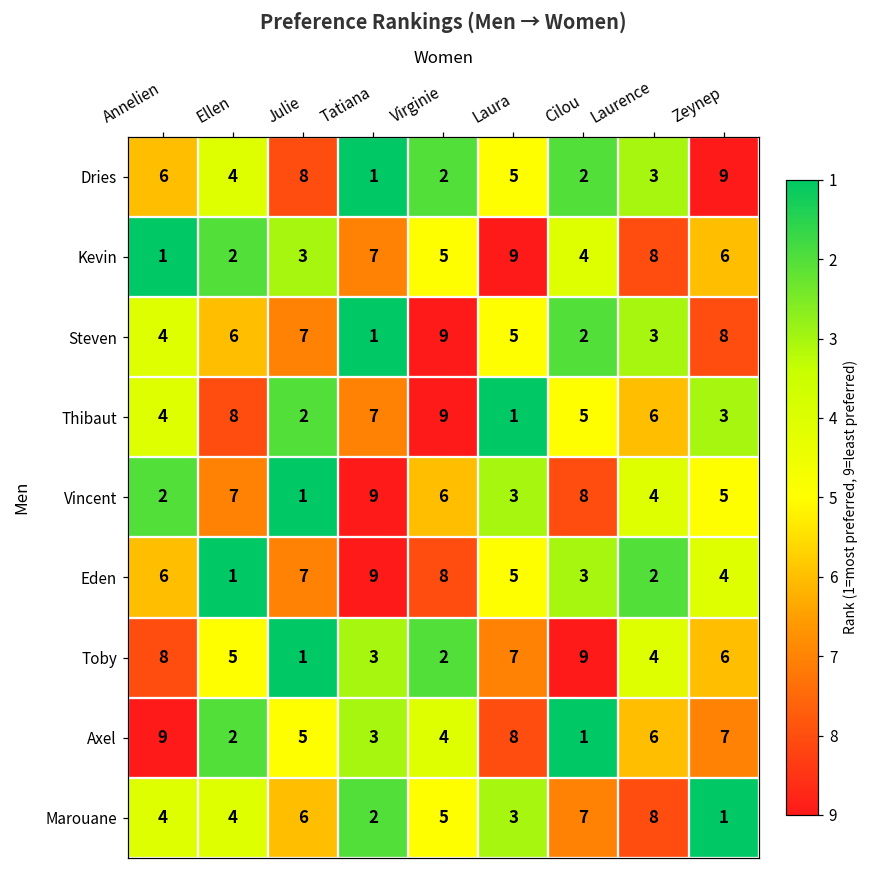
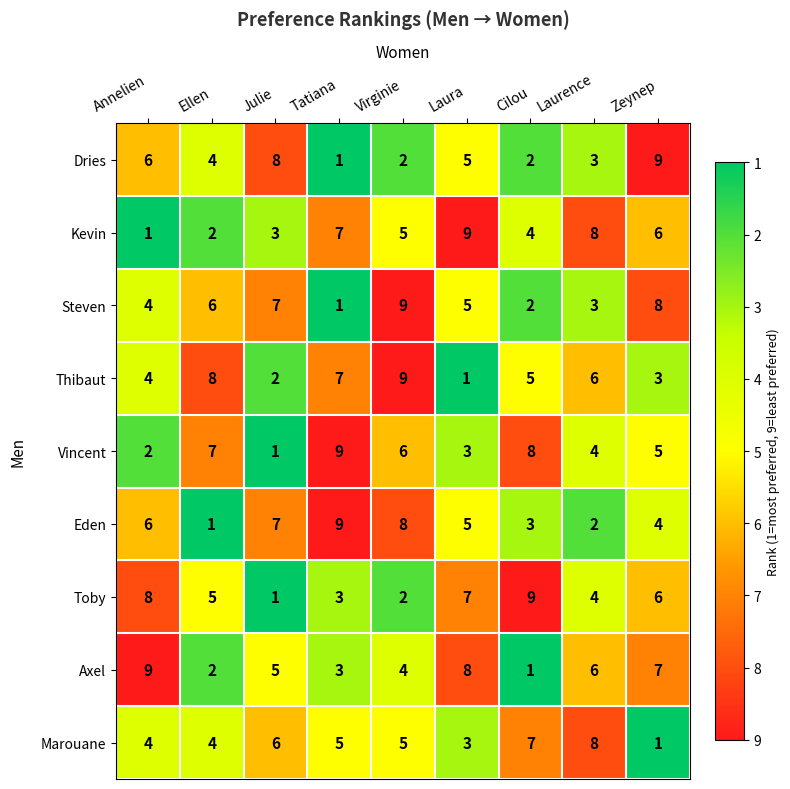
  {
    "Dries": {
      "Annelien": 6,
      "Ellen": 4,
      "Julie": 8,
      "Tatiana": 1,
      "Virginie": 2,
      "Laura": 5,
      "Cilou": 2,
      "Laurence": 3,
      "Zeynep": 9
    },
    "Kevin": {
      "Annelien": 1,
      "Ellen": 2,
      "Julie": 3,
      "Tatiana": 7,
      "Virginie": 5,
      "Laura": 9,
      "Cilou": 4,
      "Laurence": 8,
      "Zeynep": 6
    },
    "Steven": {
      "Annelien": 4,
      "Ellen": 6,
      "Julie": 7,
      "Tatiana": 1,
      "Virginie": 9,
      "Laura": 5,
      "Cilou": 2,
      "Laurence": 3,
      "Zeynep": 8
    },
    "Thibaut": {
      "Annelien": 4,
      "Ellen": 8,
      "Julie": 2,
      "Tatiana": 7,
      "Virginie": 9,
      "Laura": 1,
      "Cilou": 5,
      "Laurence": 6,
      "Zeynep": 3
    },
    "Vincent": {
      "Annelien": 2,
      "Ellen": 7,
      "Julie": 1,
      "Tatiana": 9,
      "Virginie": 6,
      "Laura": 3,
      "Cilou": 8,
      "Laurence": 4,
      "Zeynep": 5
    },
    "Eden": {
      "Annelien": 6,
      "Ellen": 1,
      "Julie": 7,
      "Tatiana": 9,
      "Virginie": 8,
      "Laura": 5,
      "Cilou": 3,
      "Laurence": 2,
      "Zeynep": 4
    },
    "Toby": {
      "Annelien": 8,
      "Ellen": 5,
      "Julie": 1,
      "Tatiana": 3,
      "Virginie": 2,
      "Laura": 7,
      "Cilou": 9,
      "Laurence": 4,
      "Zeynep": 6
    },
    "Axel": {
      "Annelien": 9,
      "Ellen": 2,
      "Julie": 5,
      "Tatiana": 3,
      "Virginie": 4,
      "Laura": 8,
      "Cilou": 1,
      "Laurence": 6,
      "Zeynep": 7
    },
    "Marouane": {
      "Annelien": 4,
      "Ellen": 4,
      "Julie": 6,
-     "Tatiana": 2,
+     "Tatiana": 5,
      "Virginie": 5,
      "Laura": 3,
      "Cilou": 7,
      "Laurence": 8,
      "Zeynep": 1
    }
  }
